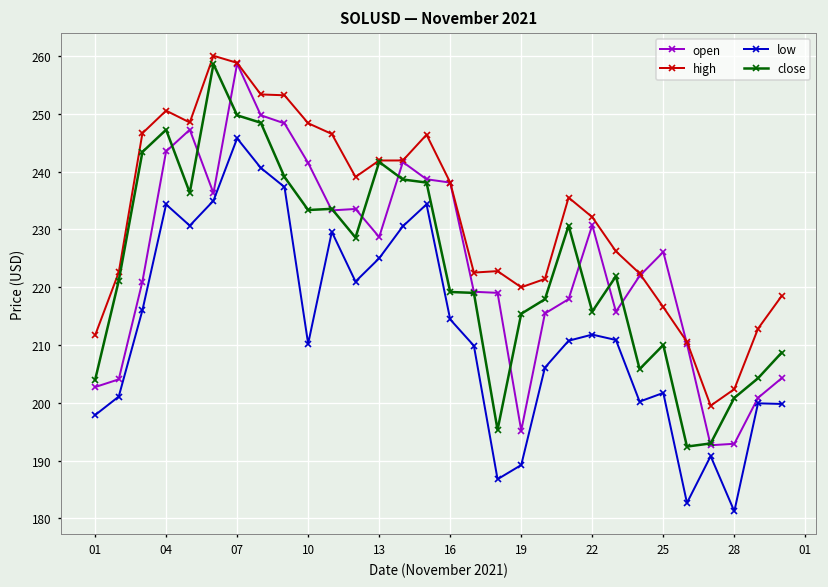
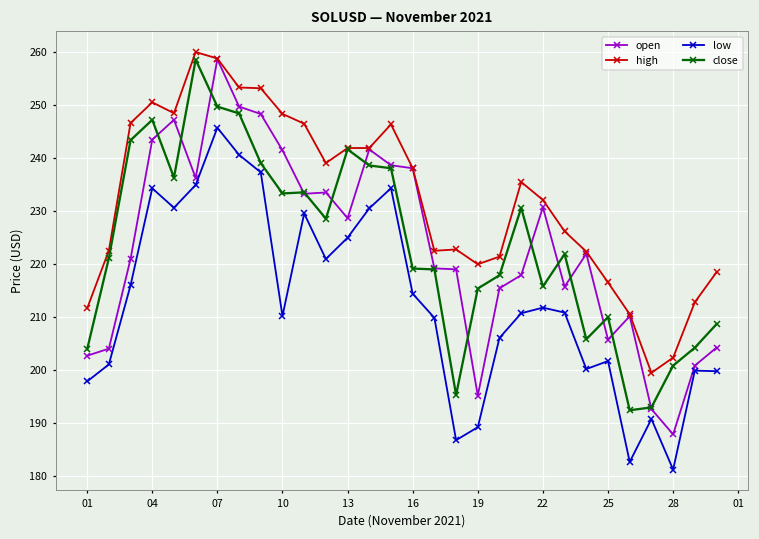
  {
    "open": {
      "01": 203,
      "04": 244,
      "10": 242,
      "13": 229,
      "19": 195,
      "22": 231,
-     "25": 226,
-     "28": 193
+     "25": 206,
+     "28": 188
    },
    "high": {
      "01": 212,
      "04": 251,
      "10": 248,
      "19": 220,
      "22": 232,
      "25": 217,
      "28": 202
    },
    "low": {
      "01": 198,
      "04": 234,
      "07": 246,
      "10": 210,
      "13": 225,
      "16": 214,
      "19": 189,
      "22": 212,
      "25": 202,
      "28": 181
    },
    "close": {
      "01": 204,
      "04": 247,
      "07": 250,
      "10": 233,
      "16": 219,
      "19": 215,
      "22": 216,
      "25": 210,
      "28": 201
    }
  }
